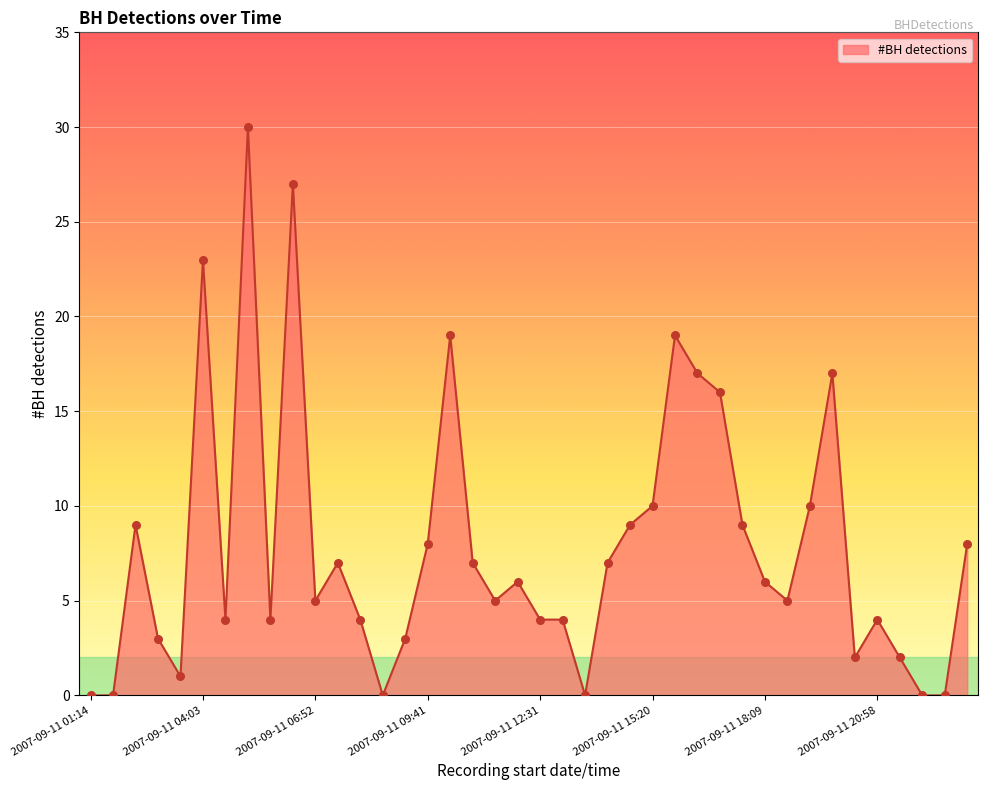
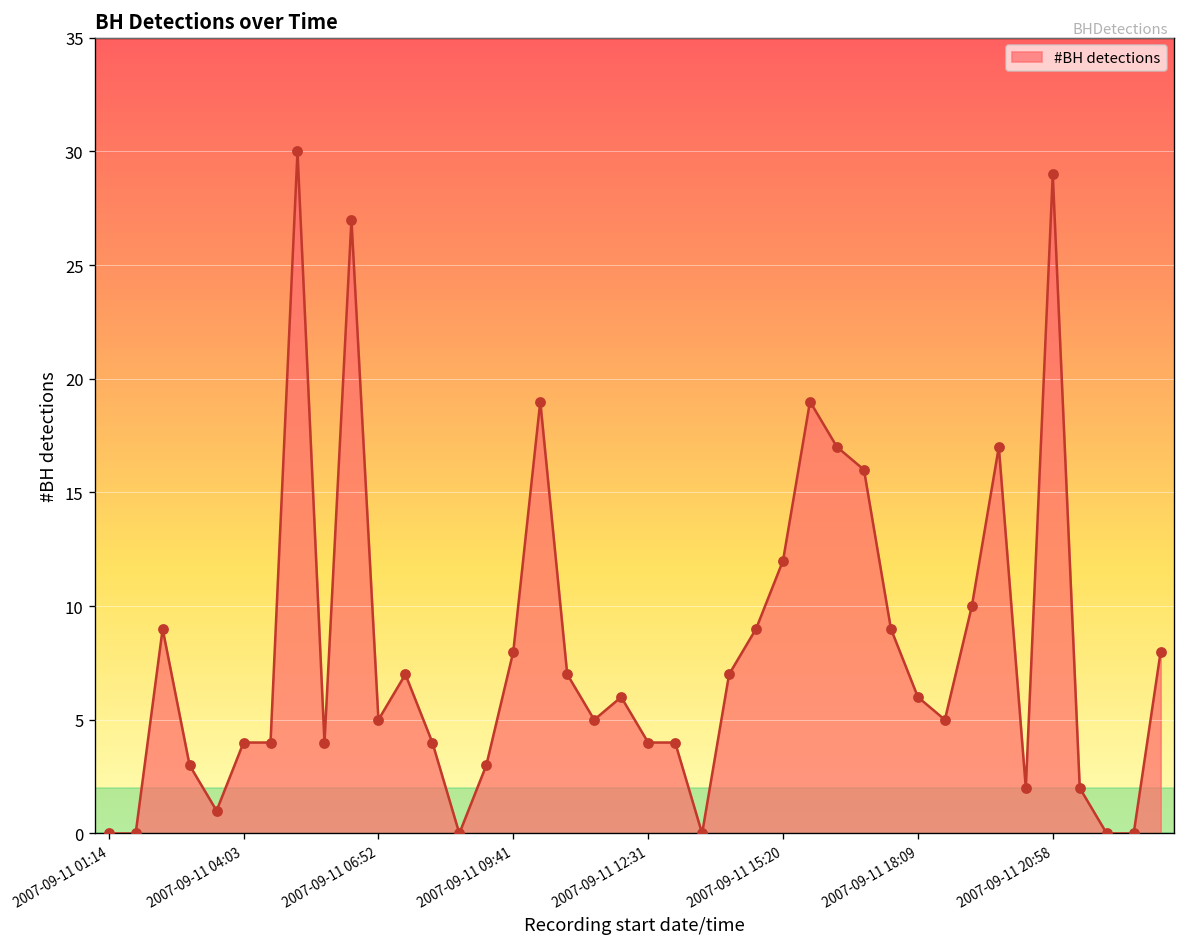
  {
    "2007-09-11 01:14": 0,
-   "2007-09-11 04:03": 23,
+   "2007-09-11 04:03": 4,
    "2007-09-11 06:52": 5,
    "2007-09-11 09:41": 8,
    "2007-09-11 12:31": 4,
-   "2007-09-11 15:20": 10,
+   "2007-09-11 15:20": 12,
    "2007-09-11 18:09": 6,
-   "2007-09-11 20:58": 4
+   "2007-09-11 20:58": 29
  }
